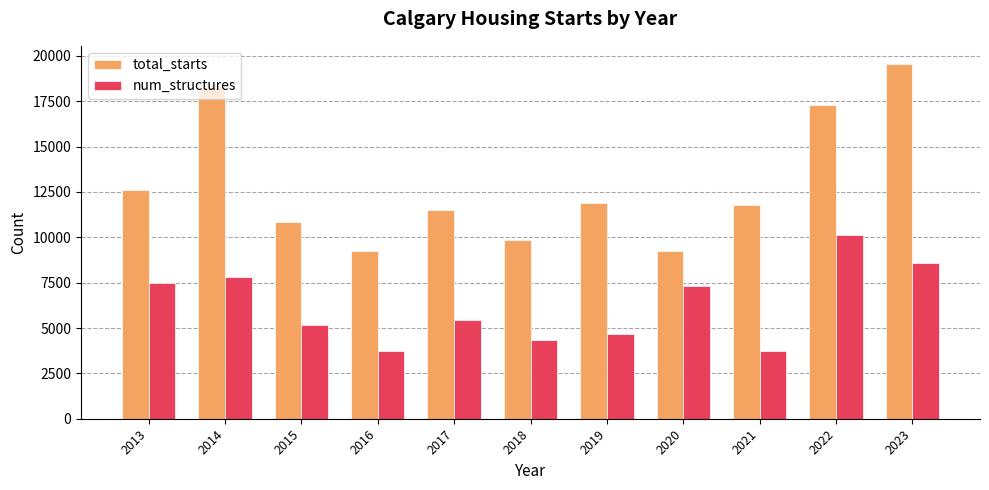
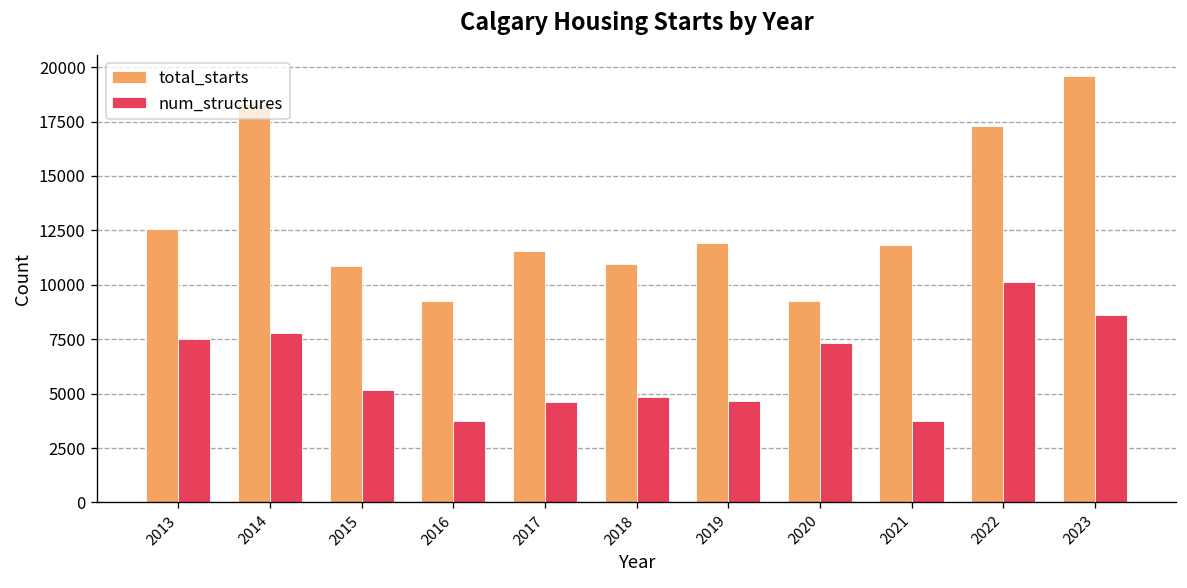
  {
    "total_starts": {
      "2013": 12600,
      "2015": 10900,
      "2016": 9200,
      "2017": 11500,
-     "2018": 9800,
+     "2018": 11000,
      "2019": 11900,
      "2020": 9200,
      "2021": 11800,
      "2022": 17300,
      "2023": 19600
    },
    "num_structures": {
      "2013": 7500,
      "2014": 7800,
      "2015": 5200,
      "2016": 3700,
-     "2017": 5400,
-     "2018": 4300,
+     "2017": 4600,
+     "2018": 4800,
      "2019": 4700,
      "2020": 7300,
      "2021": 3700,
      "2022": 10100,
      "2023": 8600
    }
  }
